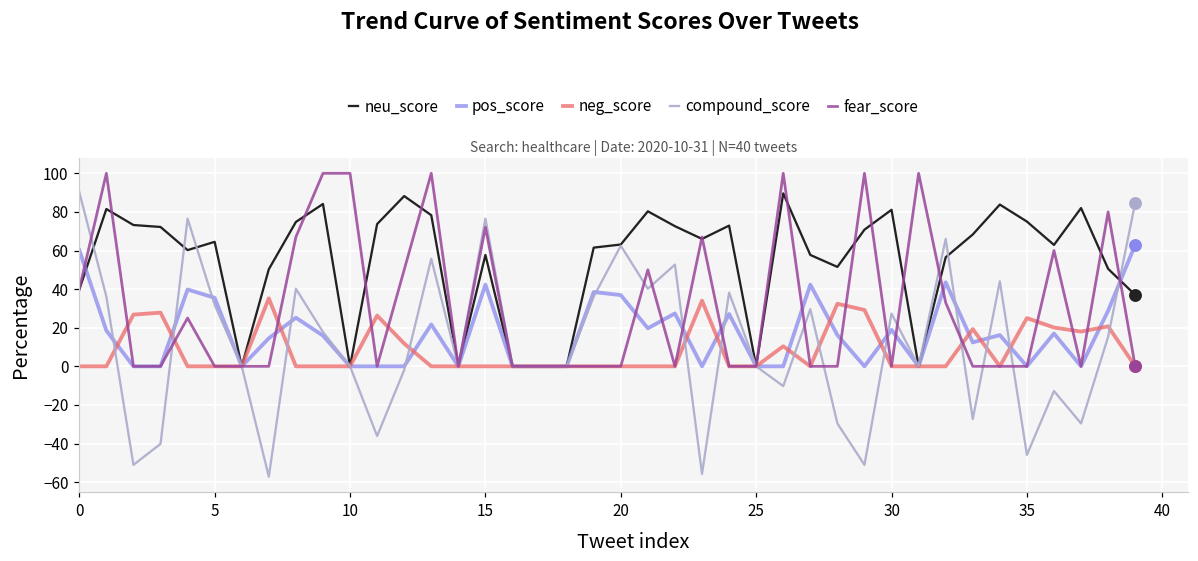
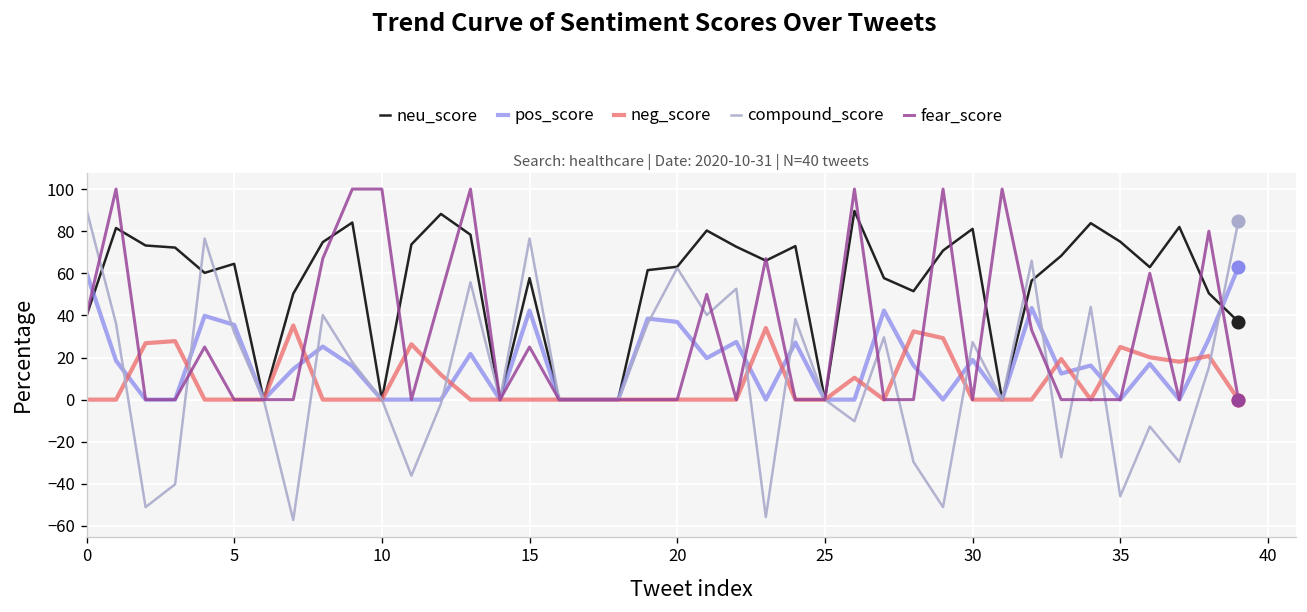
  {
    "fear_score": {
      "10": 100,
-     "15": 72
+     "15": 25
    }
  }
